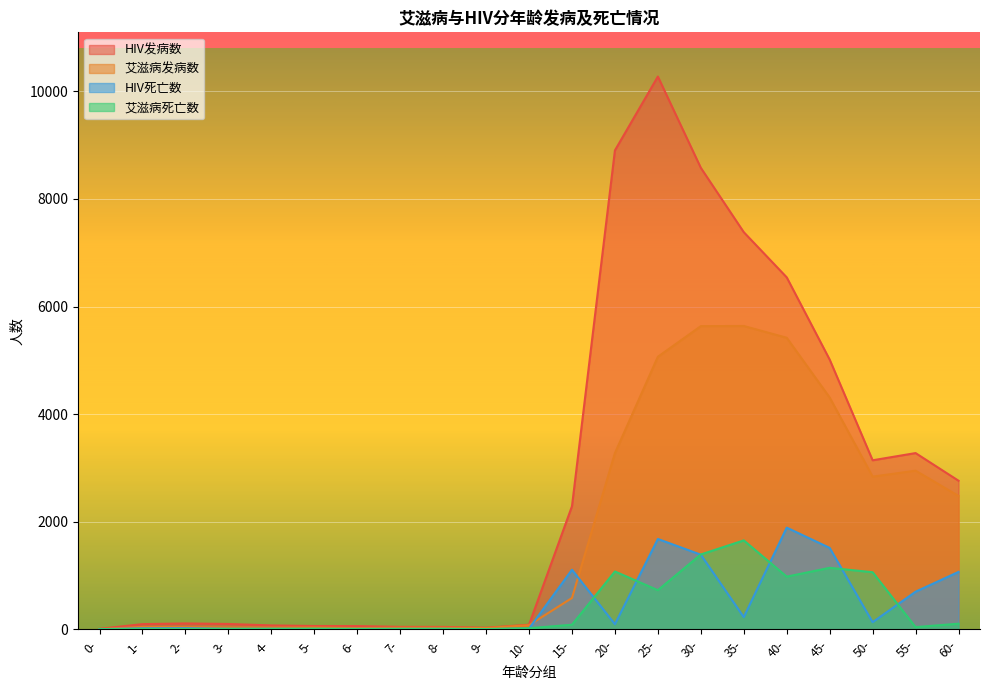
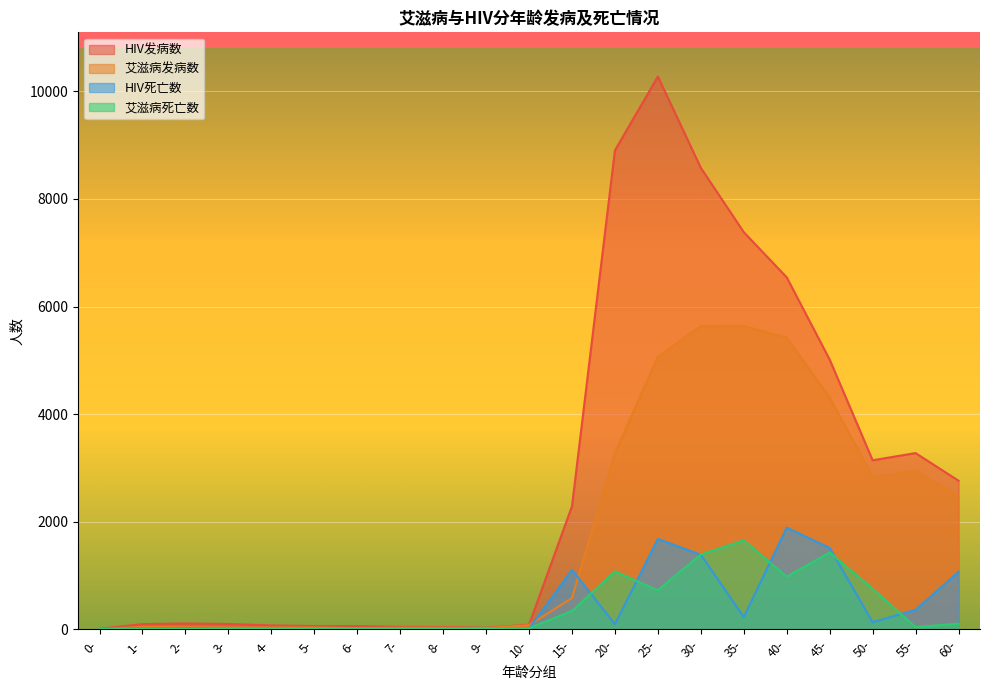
  {
    "HIV死亡数": {
      "15-": 1100,
      "20-": 100,
      "25-": 1700,
      "35-": 200,
      "40-": 1900,
      "45-": 1500,
      "50-": 100,
-     "55-": 700,
+     "55-": 400,
      "60-": 1100
    },
    "艾滋病死亡数": {
-     "15-": 100,
+     "15-": 300,
      "20-": 1100,
      "25-": 700,
      "35-": 1700,
      "40-": 1000,
-     "45-": 1100,
-     "50-": 1100,
+     "45-": 1400,
+     "50-": 800,
      "55-": 0,
      "60-": 100
    }
  }
